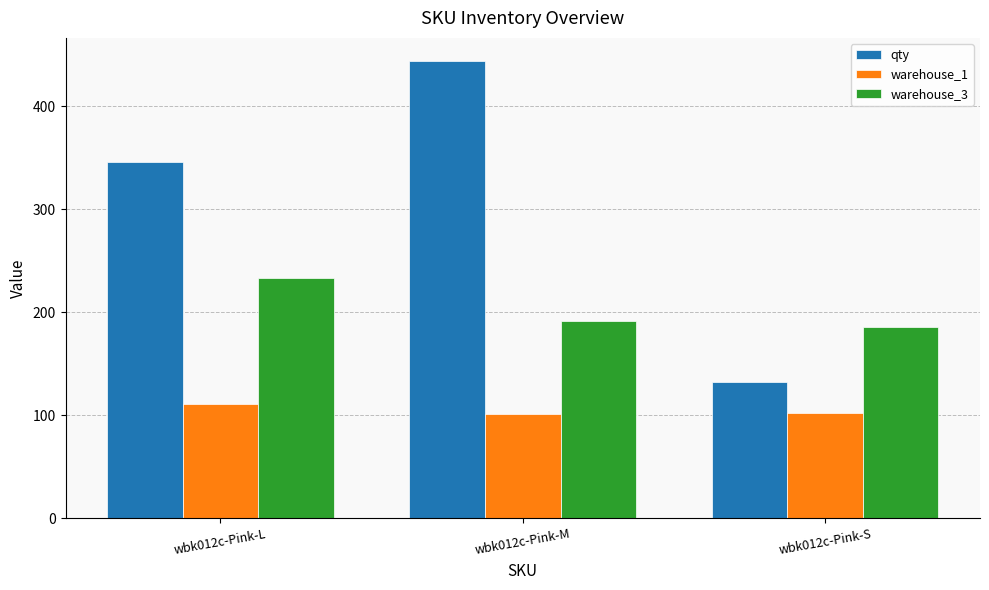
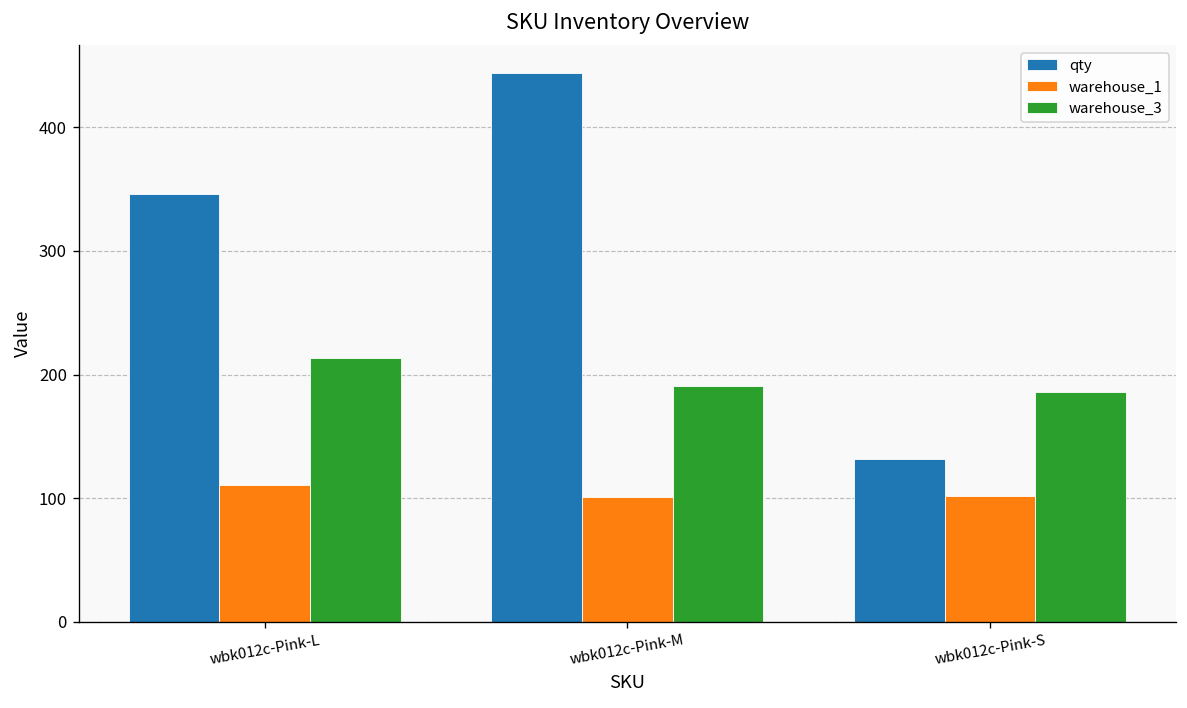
  {
    "qty": {
      "wbk012c-Pink-L": 346,
      "wbk012c-Pink-M": 444,
      "wbk012c-Pink-S": 132
    },
    "warehouse_1": {
      "wbk012c-Pink-L": 111,
      "wbk012c-Pink-M": 101,
      "wbk012c-Pink-S": 102
    },
    "warehouse_3": {
-     "wbk012c-Pink-L": 233,
+     "wbk012c-Pink-L": 213,
      "wbk012c-Pink-M": 191,
      "wbk012c-Pink-S": 186
    }
  }
